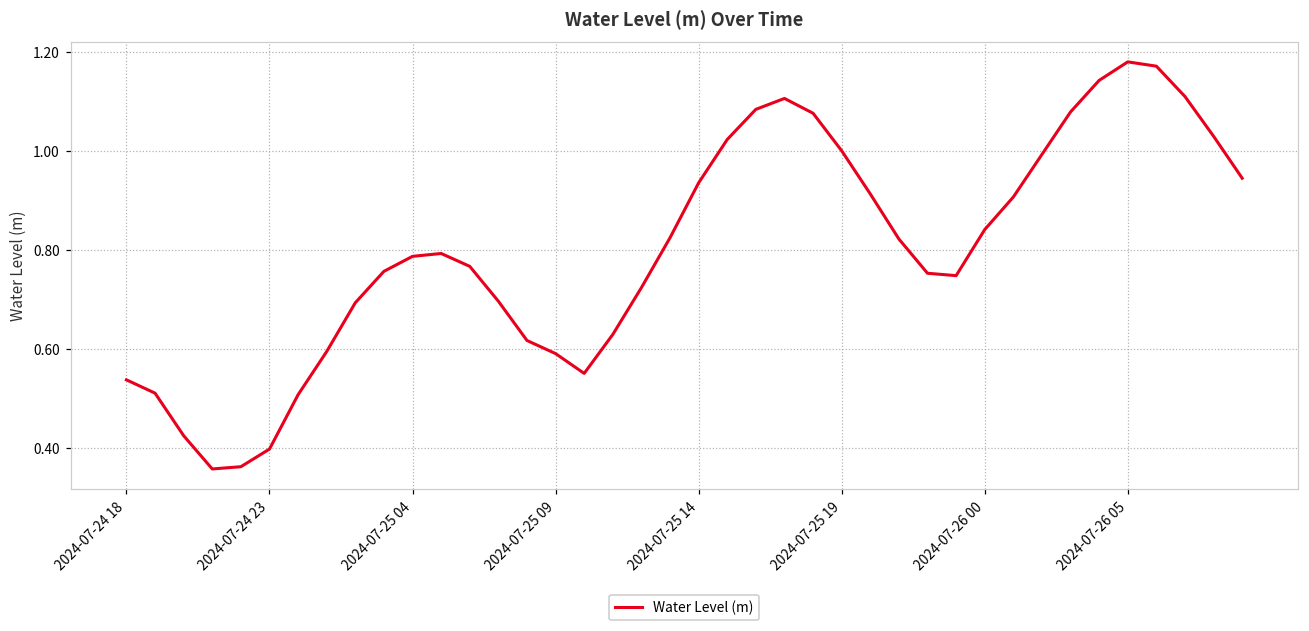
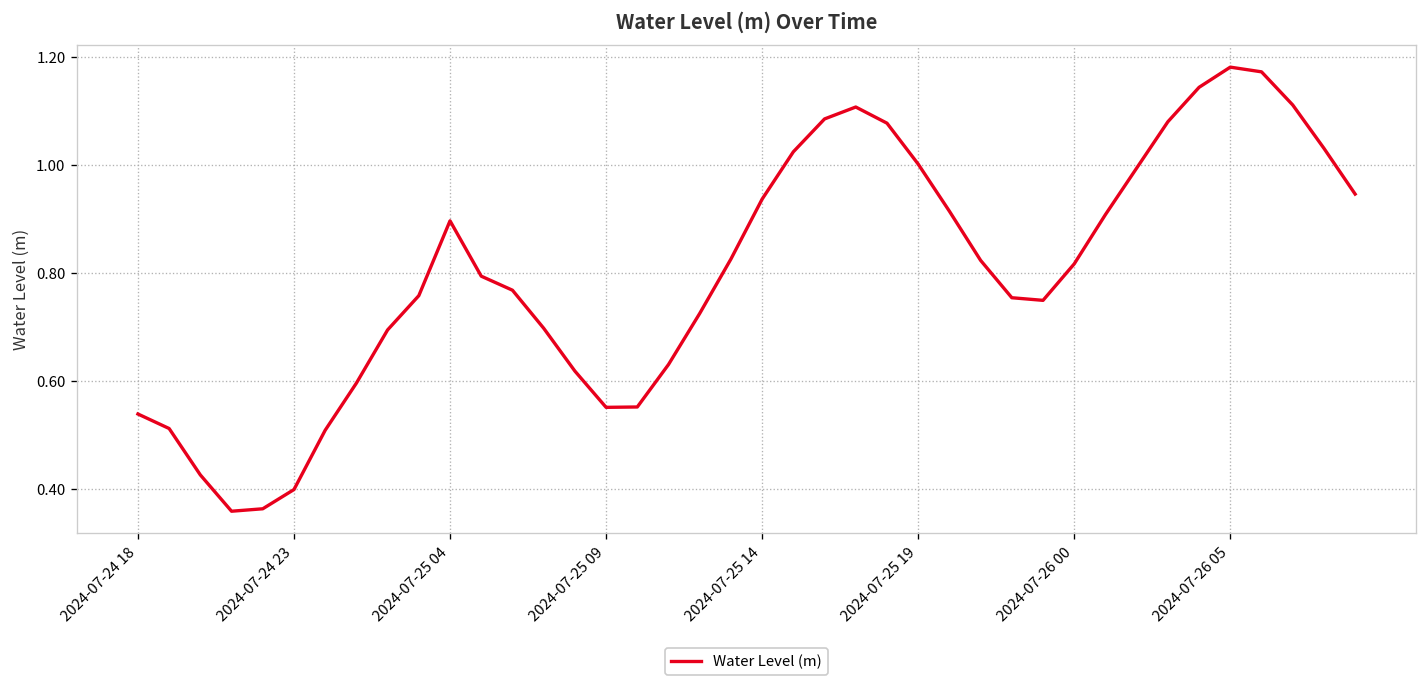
  {
    "2024-07-24 18": 0.54,
    "2024-07-24 23": 0.40,
-   "2024-07-25 04": 0.79,
-   "2024-07-25 09": 0.59,
+   "2024-07-25 04": 0.90,
+   "2024-07-25 09": 0.55,
    "2024-07-25 14": 0.94,
    "2024-07-25 19": 1.00,
-   "2024-07-26 00": 0.84,
+   "2024-07-26 00": 0.82,
    "2024-07-26 05": 1.18
  }
